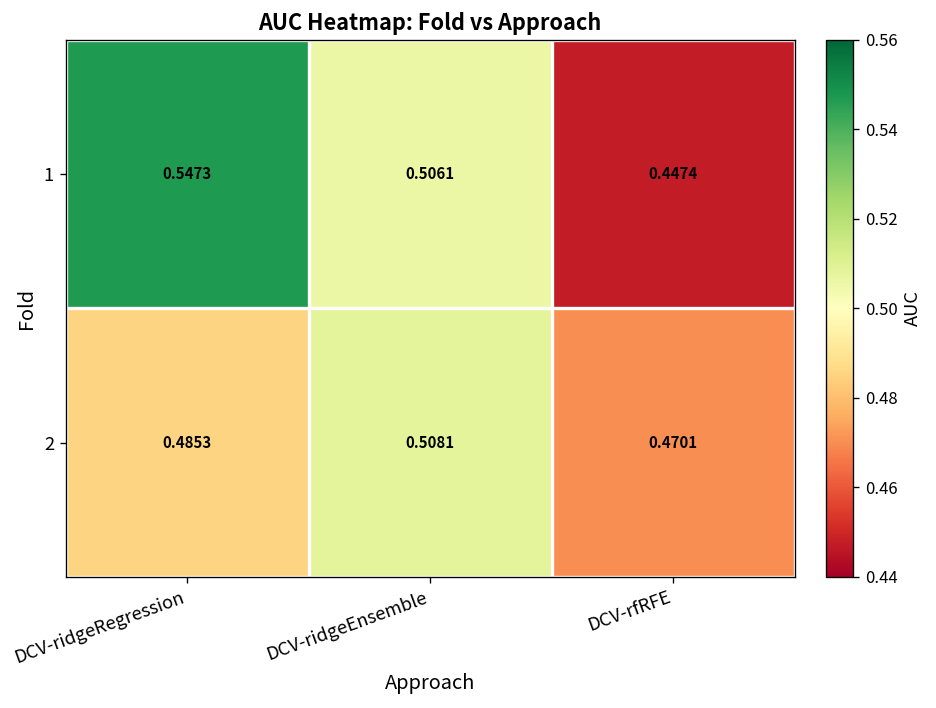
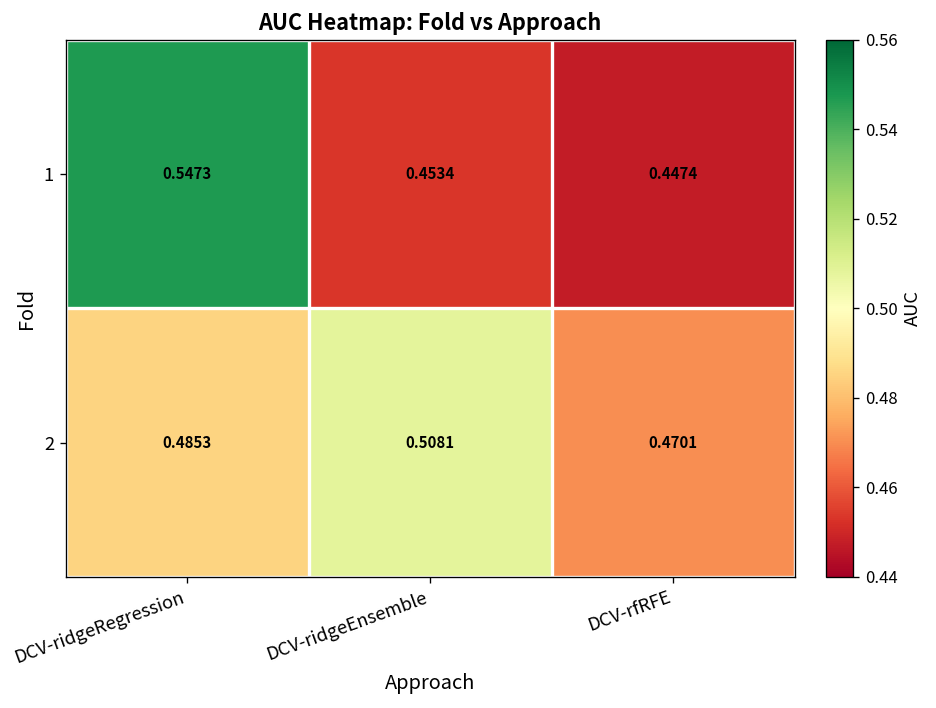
  {
    "1": {
      "DCV-ridgeRegression": 0.5473,
-     "DCV-ridgeEnsemble": 0.5061,
+     "DCV-ridgeEnsemble": 0.4534,
      "DCV-rfRFE": 0.4474
    },
    "2": {
      "DCV-ridgeRegression": 0.4853,
      "DCV-ridgeEnsemble": 0.5081,
      "DCV-rfRFE": 0.4701
    }
  }
